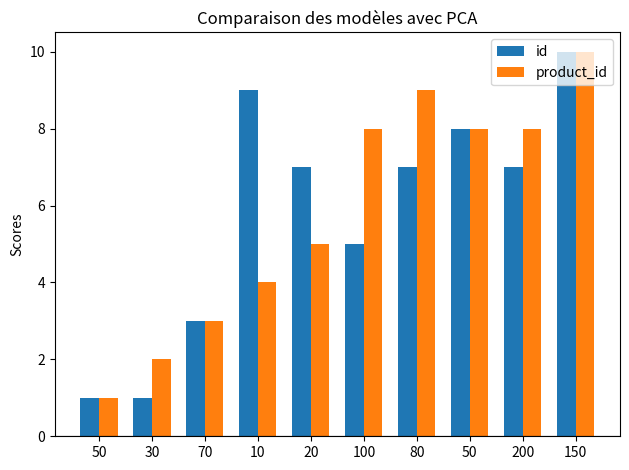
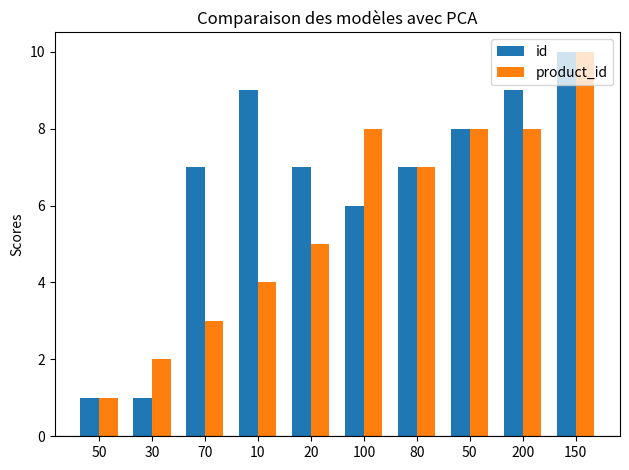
  {
    "id": {
      "30": 1,
-     "70": 3,
+     "70": 7,
      "10": 9,
      "20": 7,
-     "100": 5,
+     "100": 6,
      "80": 7,
-     "200": 7
+     "200": 9
    },
    "product_id": {
      "30": 2,
      "70": 3,
      "10": 4,
      "20": 5,
      "100": 8,
-     "80": 9,
+     "80": 7,
      "200": 8
    }
  }
